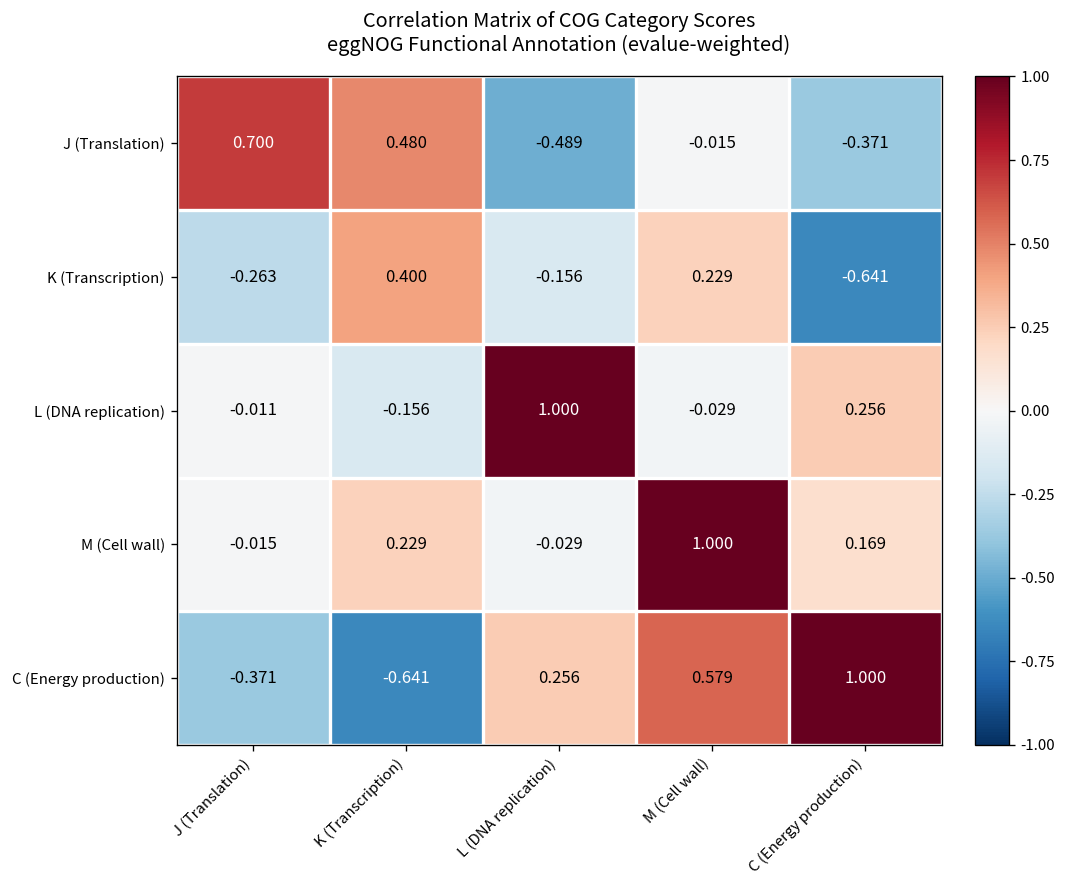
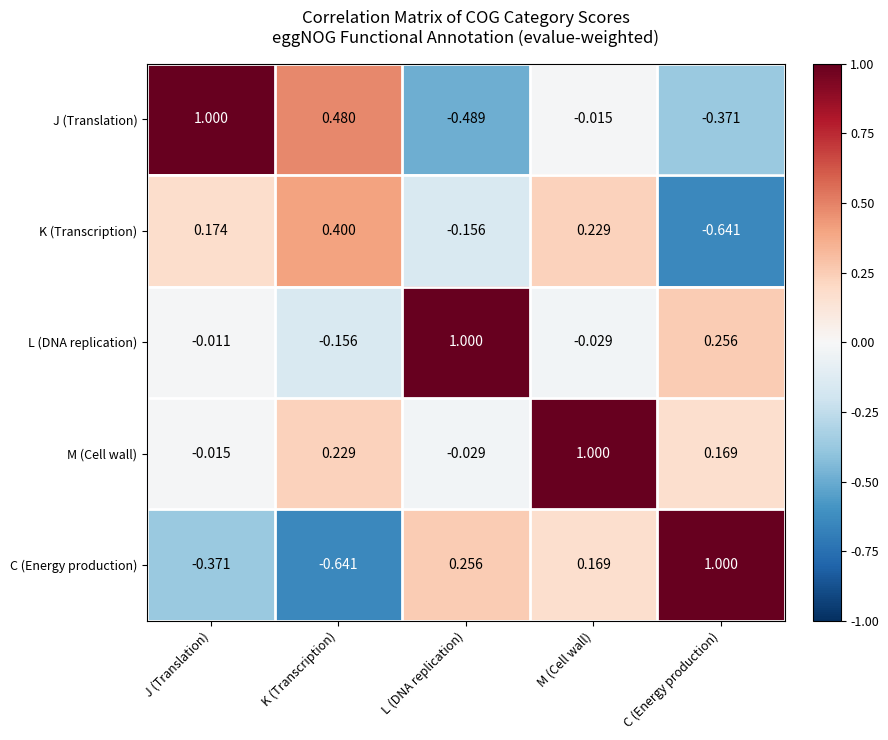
  {
    "J (Translation)": {
-     "J (Translation)": 0.700,
+     "J (Translation)": 1.000,
      "K (Transcription)": 0.480,
      "L (DNA replication)": -0.489,
      "M (Cell wall)": -0.015,
      "C (Energy production)": -0.371
    },
    "K (Transcription)": {
-     "J (Translation)": -0.263,
+     "J (Translation)": 0.174,
      "K (Transcription)": 0.400,
      "L (DNA replication)": -0.156,
      "M (Cell wall)": 0.229,
      "C (Energy production)": -0.641
    },
    "L (DNA replication)": {
      "J (Translation)": -0.011,
      "K (Transcription)": -0.156,
      "L (DNA replication)": 1.000,
      "M (Cell wall)": -0.029,
      "C (Energy production)": 0.256
    },
    "M (Cell wall)": {
      "J (Translation)": -0.015,
      "K (Transcription)": 0.229,
      "L (DNA replication)": -0.029,
      "M (Cell wall)": 1.000,
      "C (Energy production)": 0.169
    },
    "C (Energy production)": {
      "J (Translation)": -0.371,
      "K (Transcription)": -0.641,
      "L (DNA replication)": 0.256,
-     "M (Cell wall)": 0.579,
+     "M (Cell wall)": 0.169,
      "C (Energy production)": 1.000
    }
  }
